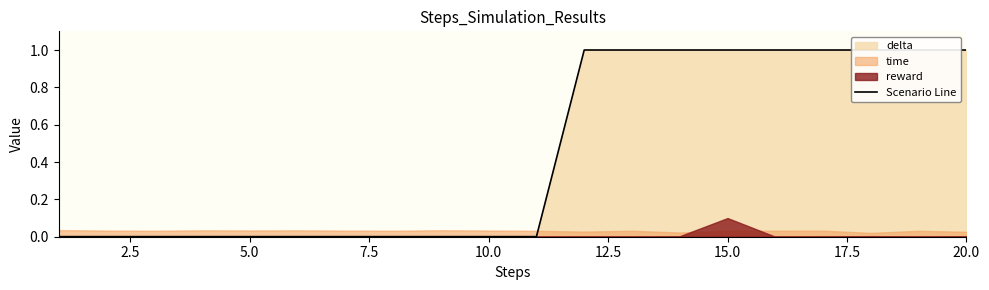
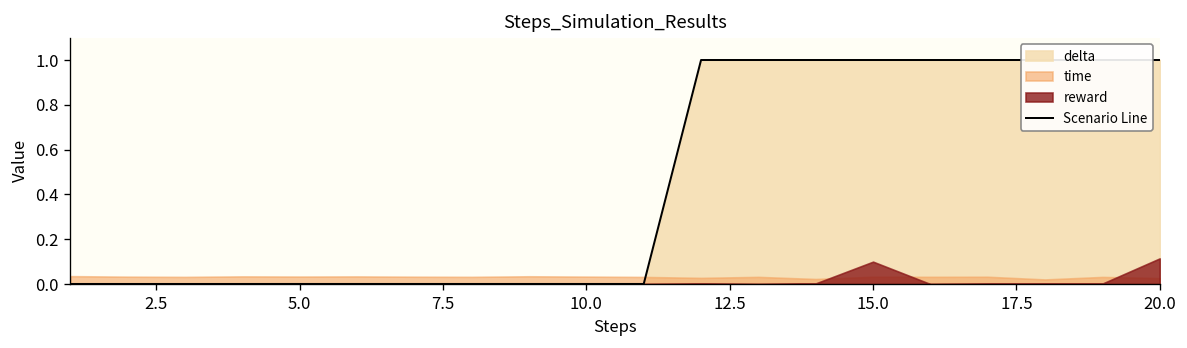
  {
    "reward": {
      "15.0": 0.10,
-     "20.0": 0.00
+     "20.0": 0.11
    }
  }
